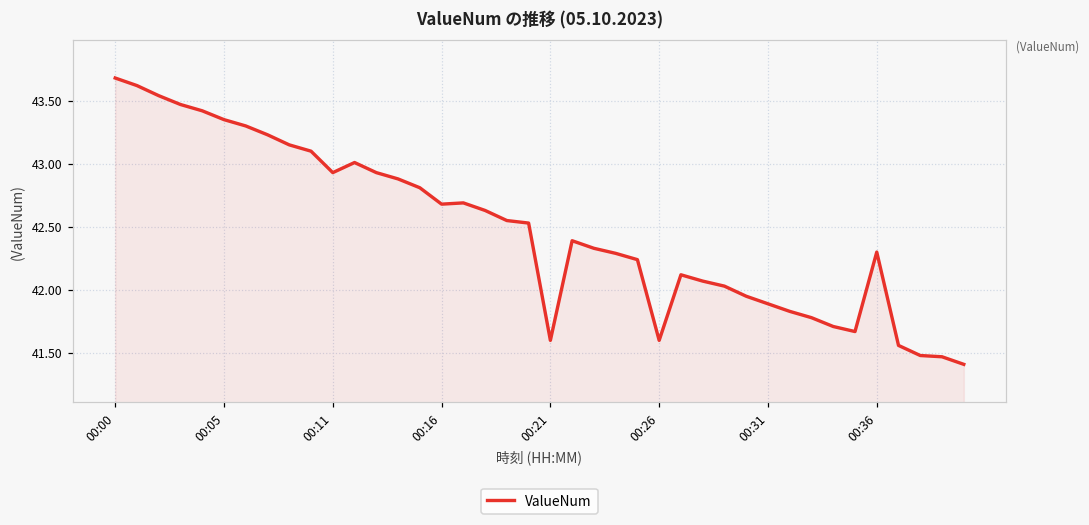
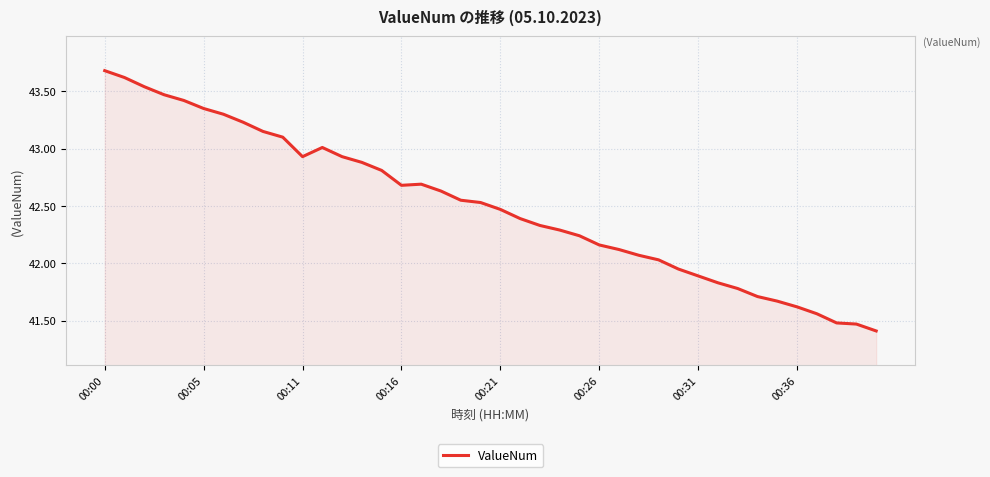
  {
    "00:00": 43.68,
    "00:05": 43.35,
    "00:11": 42.93,
    "00:16": 42.68,
-   "00:21": 41.60,
-   "00:26": 41.60,
+   "00:21": 42.47,
+   "00:26": 42.16,
    "00:31": 41.89,
-   "00:36": 42.30
+   "00:36": 41.62
  }
